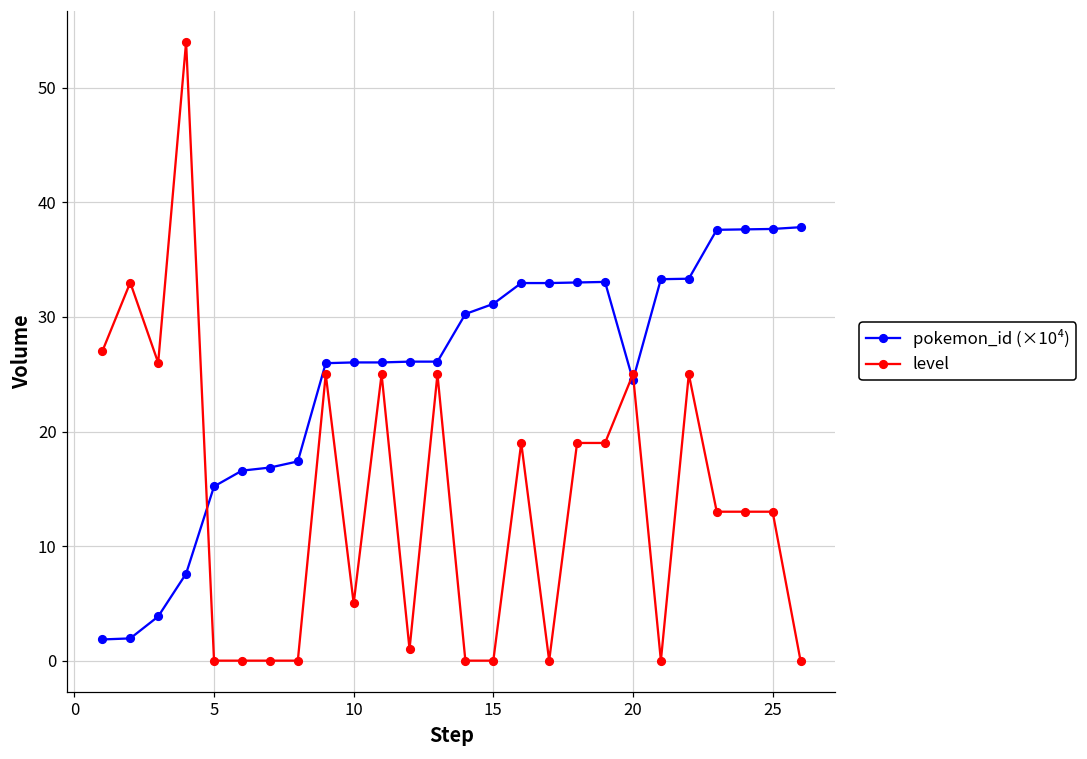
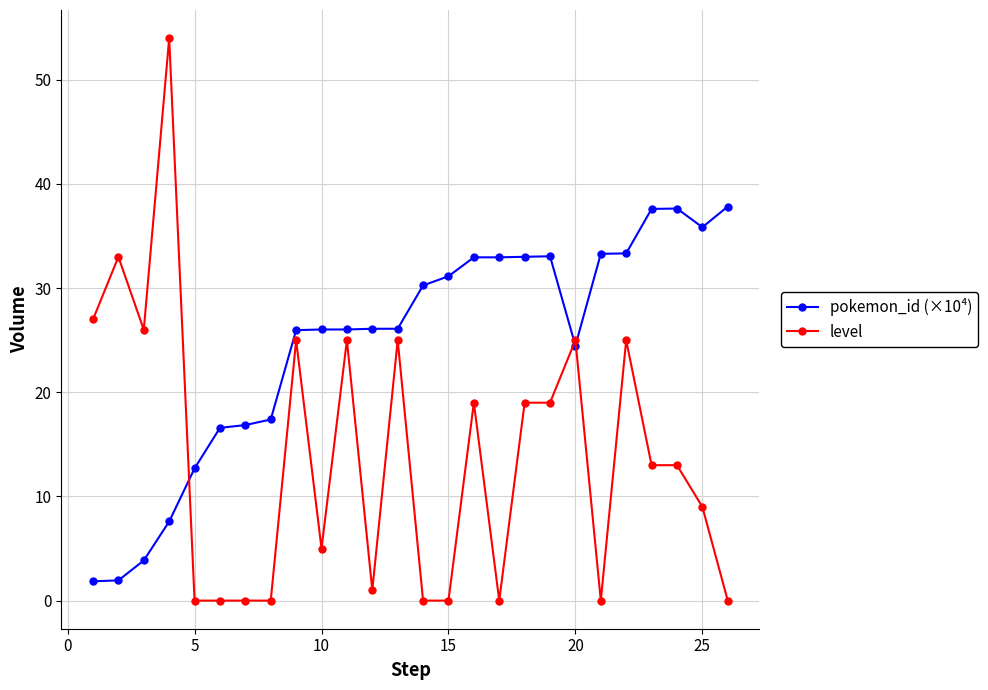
  {
    "pokemon_id (×10⁴)": {
-     "5": 15.2,
+     "5": 12.7,
      "10": 26.0,
      "15": 31.1,
      "20": 24.5,
-     "25": 37.7
+     "25": 35.8
    },
    "level": {
      "5": 0,
      "10": 5,
      "15": 0,
      "20": 25,
-     "25": 13
+     "25": 9
    }
  }
